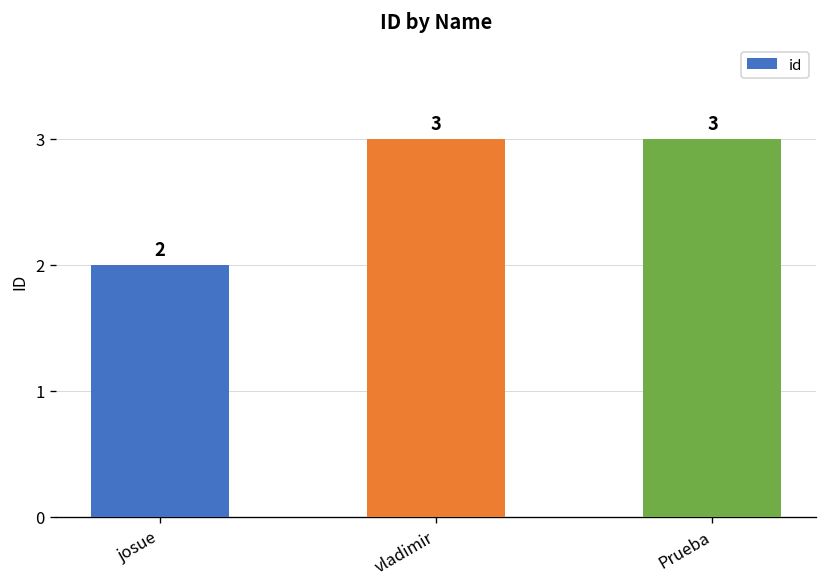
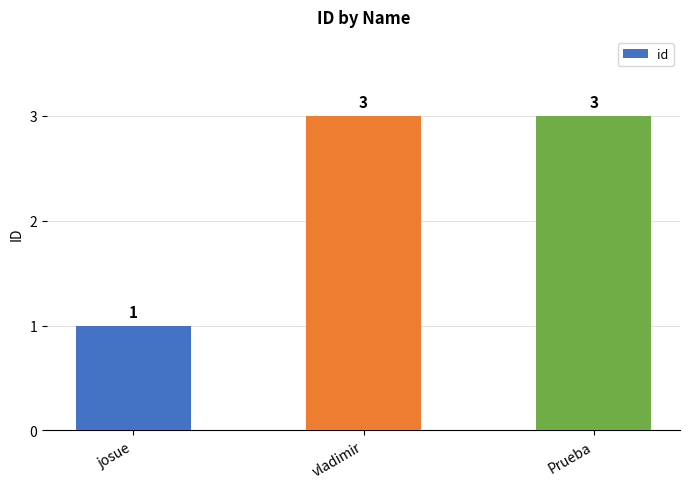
  {
-   "josue": 2,
+   "josue": 1,
    "vladimir": 3,
    "Prueba": 3
  }
